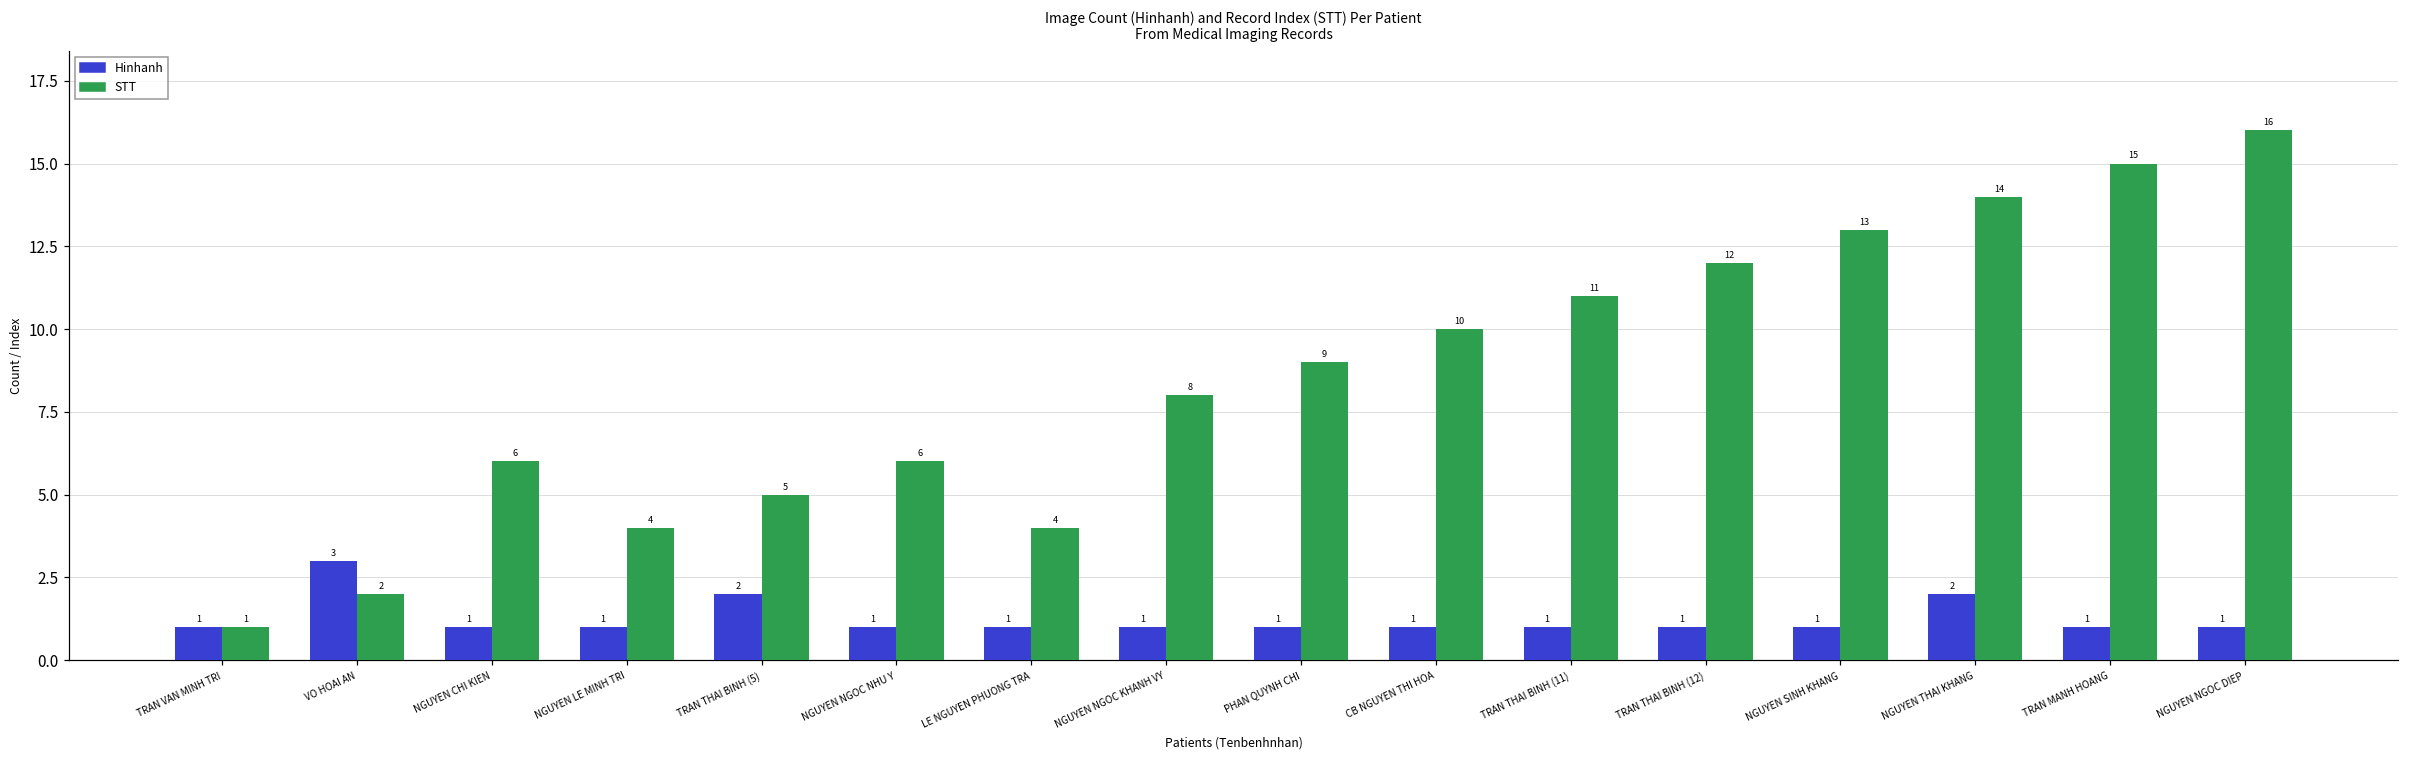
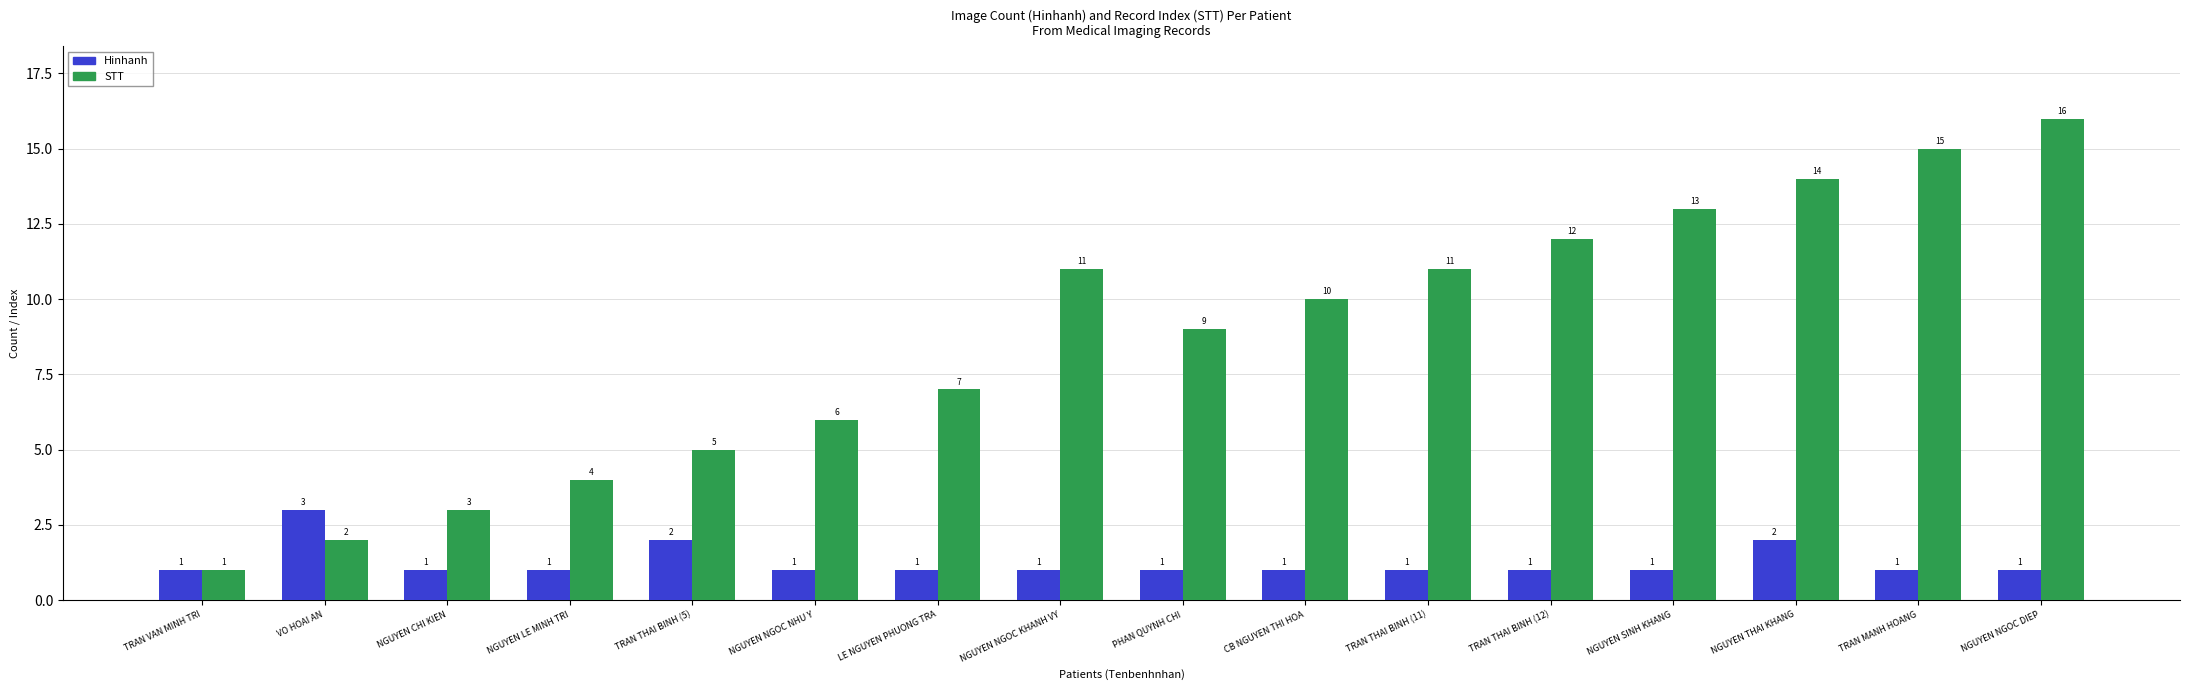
  {
    "Hinhanh": {
      "TRAN VAN MINH TRI": 1,
      "VO HOAI AN": 3,
      "NGUYEN CHI KIEN": 1,
      "NGUYEN LE MINH TRI": 1,
      "TRAN THAI BINH (5)": 2,
      "NGUYEN NGOC NHU Y": 1,
      "LE NGUYEN PHUONG TRA": 1,
      "NGUYEN NGOC KHANH VY": 1,
      "PHAN QUYNH CHI": 1,
      "CB NGUYEN THI HOA": 1,
      "TRAN THAI BINH (11)": 1,
      "TRAN THAI BINH (12)": 1,
      "NGUYEN SINH KHANG": 1,
      "NGUYEN THAI KHANG": 2,
      "TRAN MANH HOANG": 1,
      "NGUYEN NGOC DIEP": 1
    },
    "STT": {
      "TRAN VAN MINH TRI": 1,
      "VO HOAI AN": 2,
-     "NGUYEN CHI KIEN": 6,
+     "NGUYEN CHI KIEN": 3,
      "NGUYEN LE MINH TRI": 4,
      "TRAN THAI BINH (5)": 5,
      "NGUYEN NGOC NHU Y": 6,
-     "LE NGUYEN PHUONG TRA": 4,
-     "NGUYEN NGOC KHANH VY": 8,
+     "LE NGUYEN PHUONG TRA": 7,
+     "NGUYEN NGOC KHANH VY": 11,
      "PHAN QUYNH CHI": 9,
      "CB NGUYEN THI HOA": 10,
      "TRAN THAI BINH (11)": 11,
      "TRAN THAI BINH (12)": 12,
      "NGUYEN SINH KHANG": 13,
      "NGUYEN THAI KHANG": 14,
      "TRAN MANH HOANG": 15,
      "NGUYEN NGOC DIEP": 16
    }
  }
